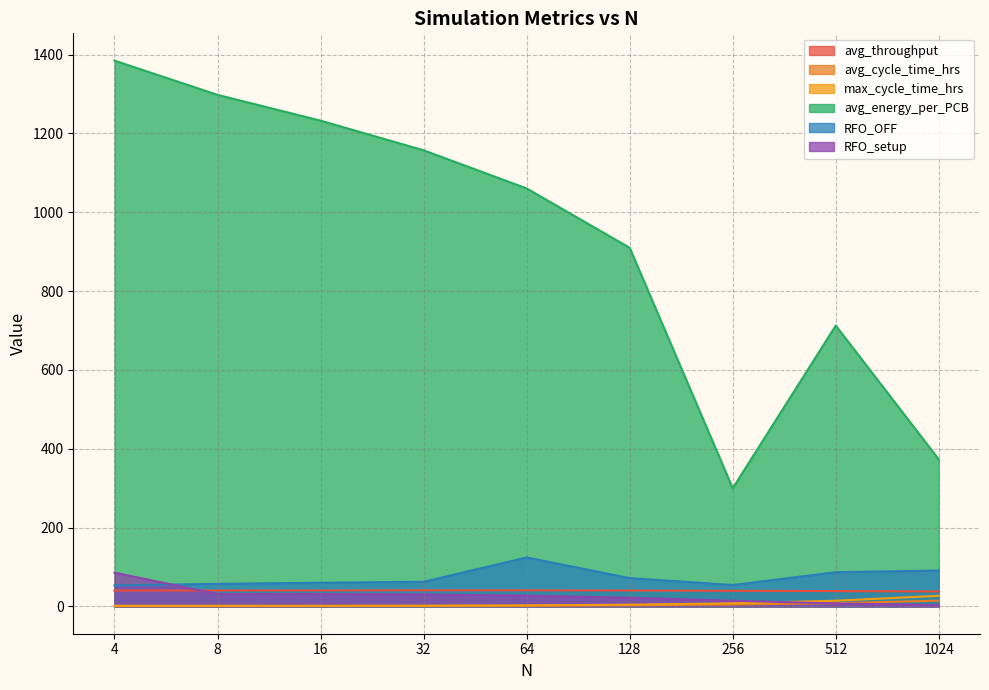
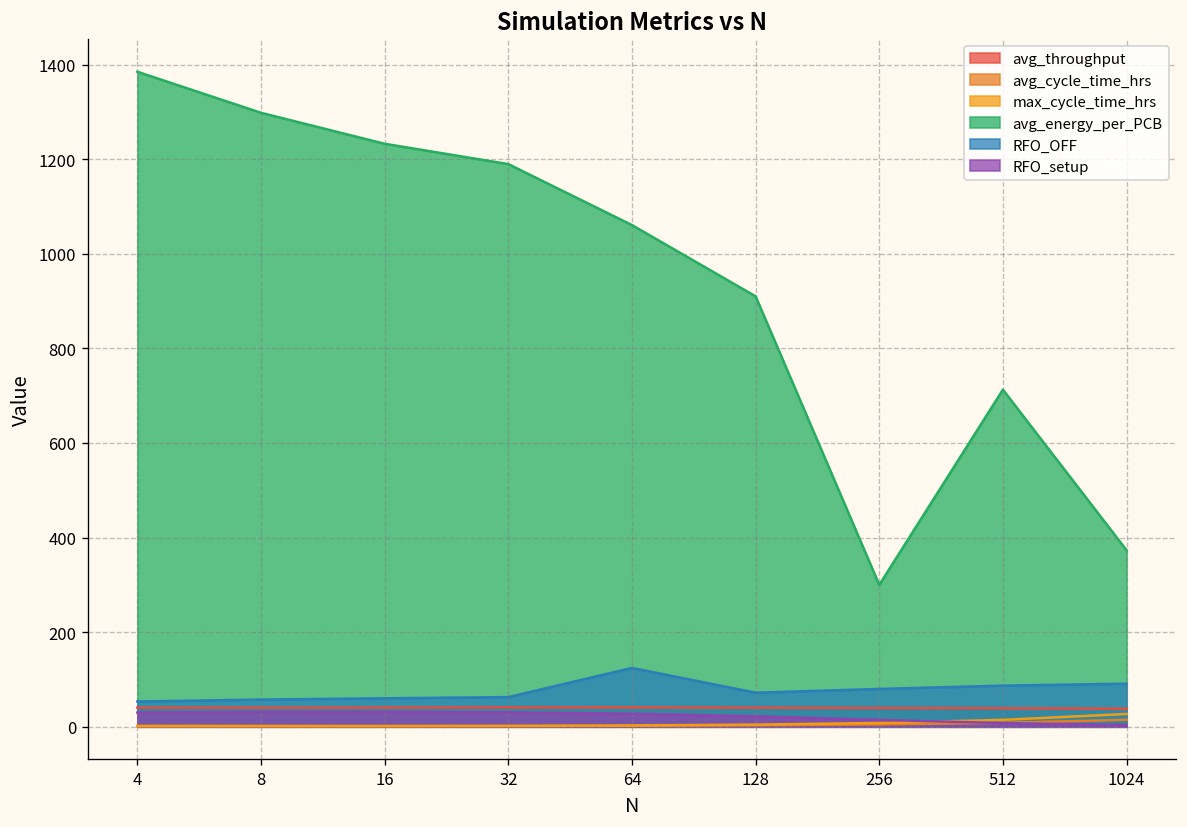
  {
    "avg_energy_per_PCB": {
      "4": 1380,
      "8": 1300,
      "16": 1230,
-     "32": 1160,
+     "32": 1190,
      "64": 1060,
      "128": 910,
      "256": 300,
      "512": 710,
      "1024": 370
    },
    "RFO_OFF": {
      "4": 50,
      "8": 60,
      "16": 60,
      "32": 60,
      "64": 120,
      "128": 70,
-     "256": 50,
+     "256": 80,
      "512": 90,
      "1024": 90
    },
    "RFO_setup": {
-     "4": 90,
+     "4": 30,
      "8": 30,
      "16": 30,
      "32": 30,
      "64": 30,
      "128": 20,
      "256": 10,
      "1024": 0
    }
  }
